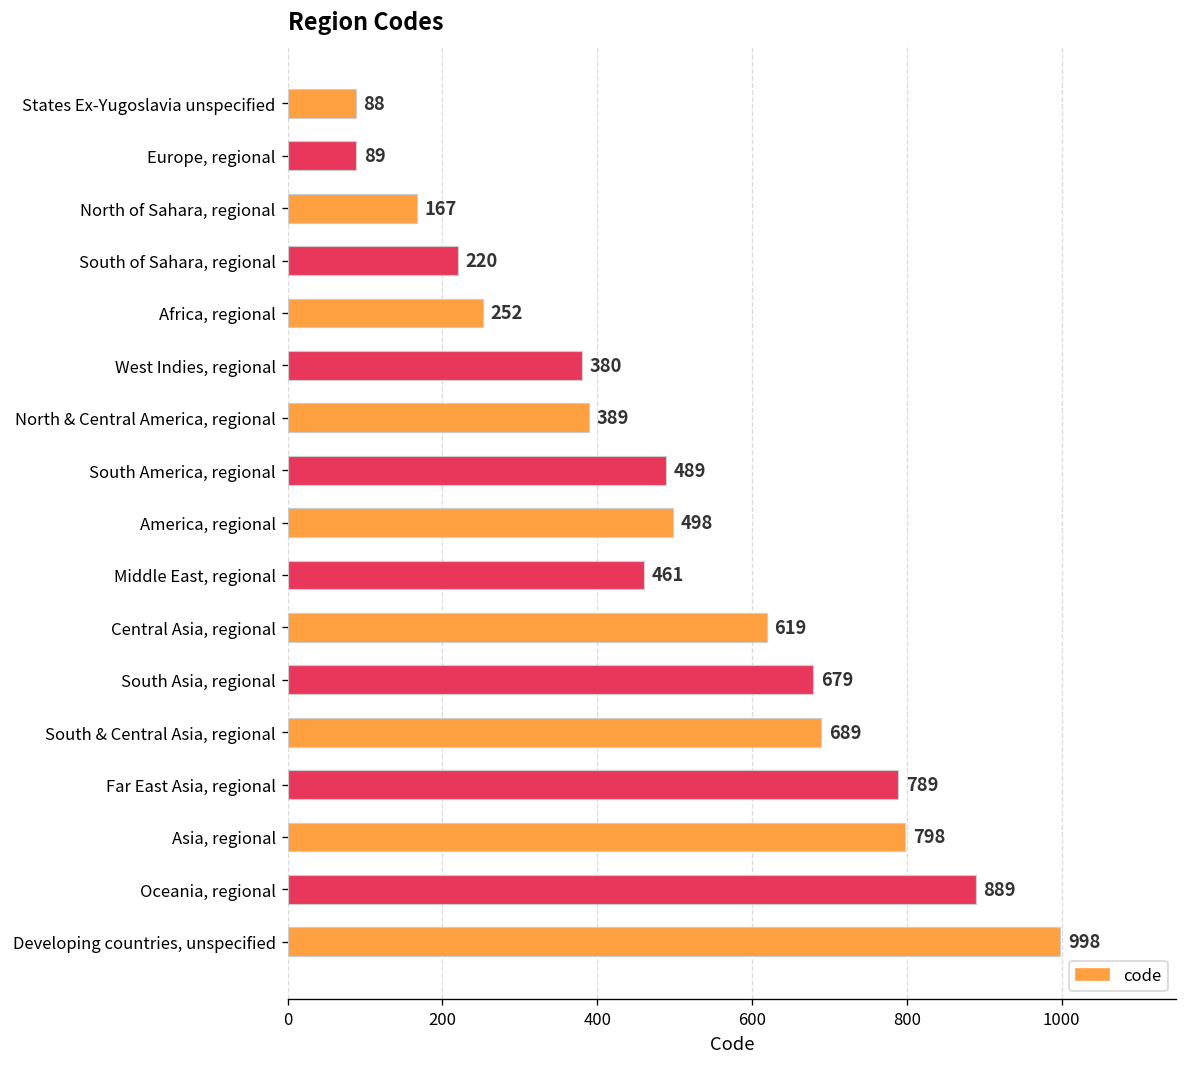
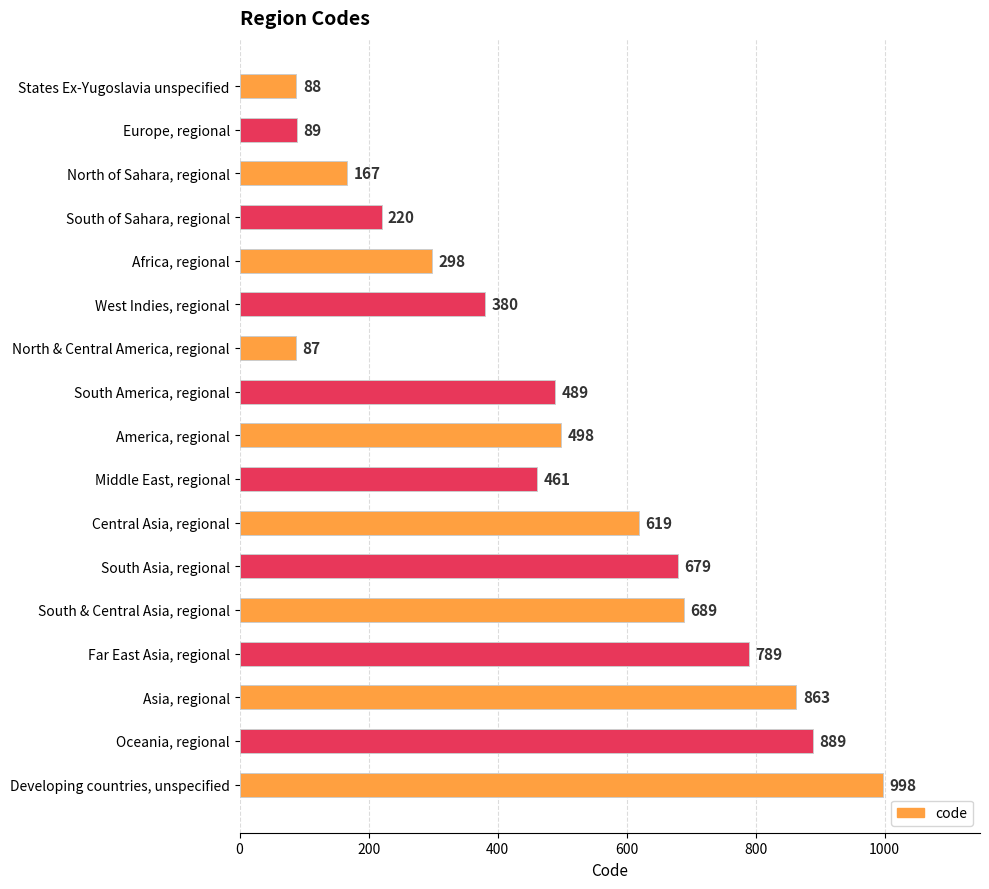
  {
    "States Ex-Yugoslavia unspecified": 88,
    "Europe, regional": 89,
    "North of Sahara, regional": 167,
    "South of Sahara, regional": 220,
-   "Africa, regional": 252,
+   "Africa, regional": 298,
    "West Indies, regional": 380,
-   "North & Central America, regional": 389,
+   "North & Central America, regional": 87,
    "South America, regional": 489,
    "America, regional": 498,
    "Middle East, regional": 461,
    "Central Asia, regional": 619,
    "South Asia, regional": 679,
    "South & Central Asia, regional": 689,
    "Far East Asia, regional": 789,
-   "Asia, regional": 798,
+   "Asia, regional": 863,
    "Oceania, regional": 889,
    "Developing countries, unspecified": 998
  }
